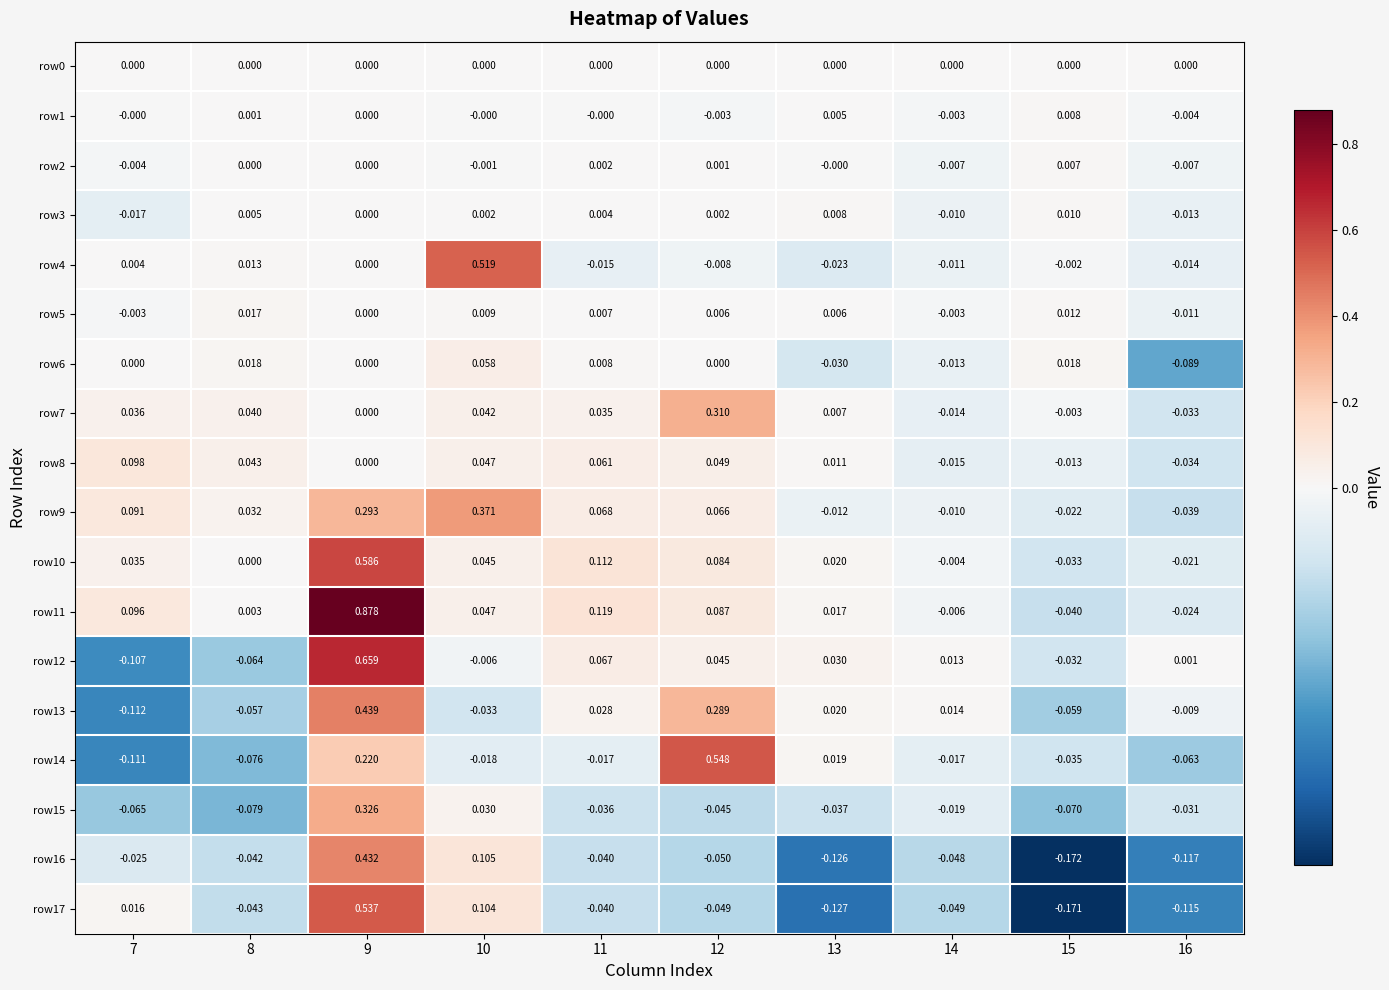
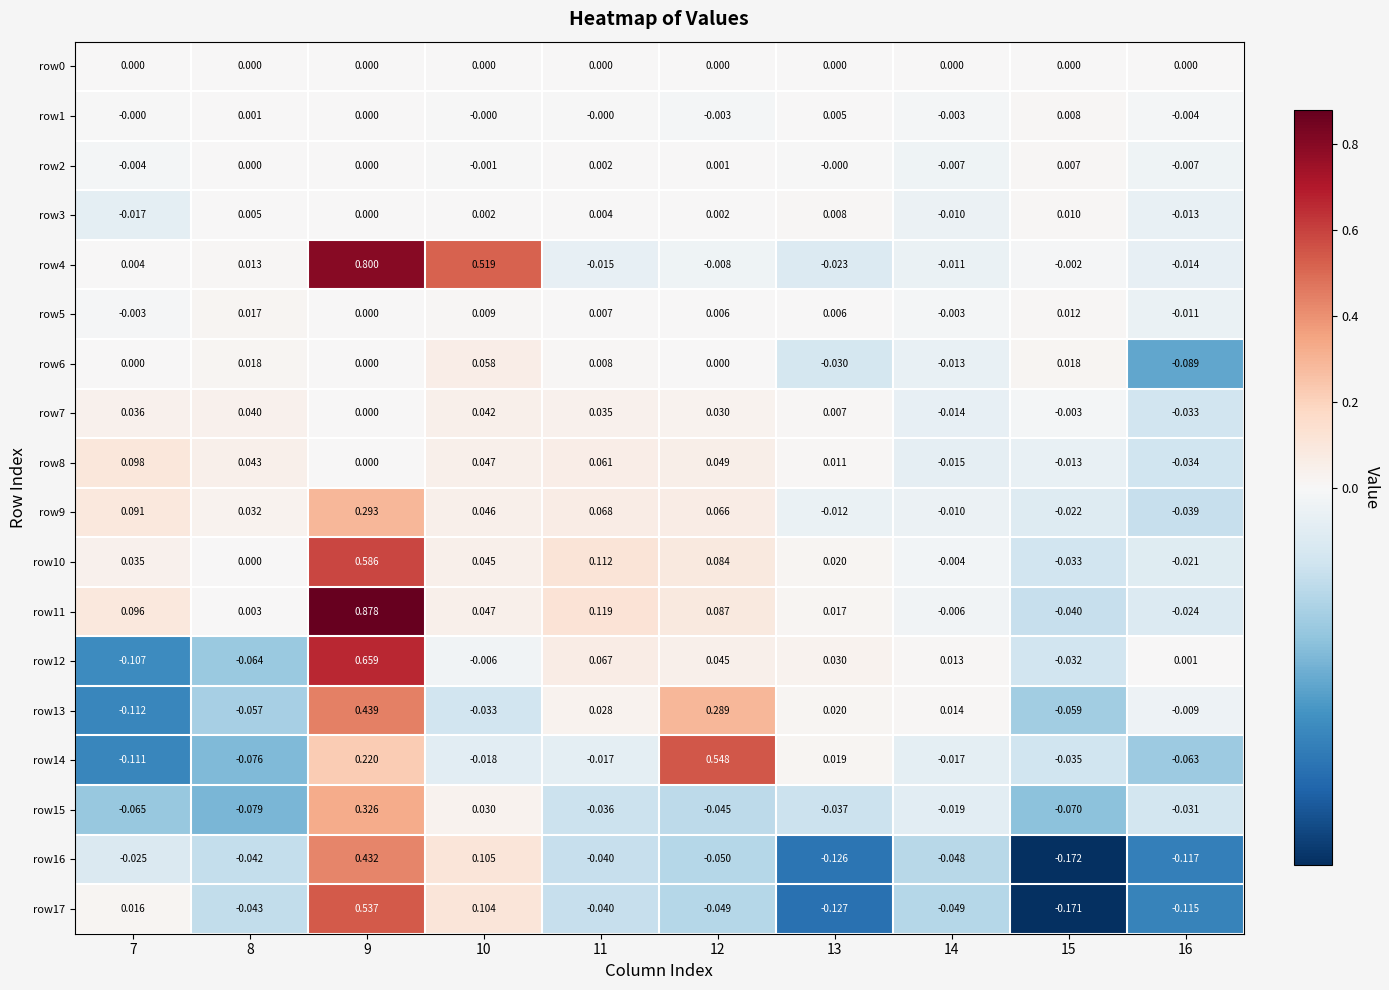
  {
    "row0": {
      "7": 0.000,
      "8": 0.000,
      "9": 0.000,
      "10": 0.000,
      "11": 0.000,
      "12": 0.000,
      "13": 0.000,
      "14": 0.000,
      "15": 0.000,
      "16": 0.000
    },
    "row1": {
      "7": -0.000,
      "8": 0.001,
      "9": 0.000,
      "10": -0.000,
      "11": -0.000,
      "12": -0.003,
      "13": 0.005,
      "14": -0.003,
      "15": 0.008,
      "16": -0.004
    },
    "row2": {
      "7": -0.004,
      "8": 0.000,
      "9": 0.000,
      "10": -0.001,
      "11": 0.002,
      "12": 0.001,
      "13": -0.000,
      "14": -0.007,
      "15": 0.007,
      "16": -0.007
    },
    "row3": {
      "7": -0.017,
      "8": 0.005,
      "9": 0.000,
      "10": 0.002,
      "11": 0.004,
      "12": 0.002,
      "13": 0.008,
      "14": -0.010,
      "15": 0.010,
      "16": -0.013
    },
    "row4": {
      "7": 0.004,
      "8": 0.013,
-     "9": 0.000,
+     "9": 0.800,
      "10": 0.519,
      "11": -0.015,
      "12": -0.008,
      "13": -0.023,
      "14": -0.011,
      "15": -0.002,
      "16": -0.014
    },
    "row5": {
      "7": -0.003,
      "8": 0.017,
      "9": 0.000,
      "10": 0.009,
      "11": 0.007,
      "12": 0.006,
      "13": 0.006,
      "14": -0.003,
      "15": 0.012,
      "16": -0.011
    },
    "row6": {
      "7": 0.000,
      "8": 0.018,
      "9": 0.000,
      "10": 0.058,
      "11": 0.008,
      "12": 0.000,
      "13": -0.030,
      "14": -0.013,
      "15": 0.018,
      "16": -0.089
    },
    "row7": {
      "7": 0.036,
      "8": 0.040,
      "9": 0.000,
      "10": 0.042,
      "11": 0.035,
-     "12": 0.310,
+     "12": 0.030,
      "13": 0.007,
      "14": -0.014,
      "15": -0.003,
      "16": -0.033
    },
    "row8": {
      "7": 0.098,
      "8": 0.043,
      "9": 0.000,
      "10": 0.047,
      "11": 0.061,
      "12": 0.049,
      "13": 0.011,
      "14": -0.015,
      "15": -0.013,
      "16": -0.034
    },
    "row9": {
      "7": 0.091,
      "8": 0.032,
      "9": 0.293,
-     "10": 0.371,
+     "10": 0.046,
      "11": 0.068,
      "12": 0.066,
      "13": -0.012,
      "14": -0.010,
      "15": -0.022,
      "16": -0.039
    },
    "row10": {
      "7": 0.035,
      "8": 0.000,
      "9": 0.586,
      "10": 0.045,
      "11": 0.112,
      "12": 0.084,
      "13": 0.020,
      "14": -0.004,
      "15": -0.033,
      "16": -0.021
    },
    "row11": {
      "7": 0.096,
      "8": 0.003,
      "9": 0.878,
      "10": 0.047,
      "11": 0.119,
      "12": 0.087,
      "13": 0.017,
      "14": -0.006,
      "15": -0.040,
      "16": -0.024
    },
    "row12": {
      "7": -0.107,
      "8": -0.064,
      "9": 0.659,
      "10": -0.006,
      "11": 0.067,
      "12": 0.045,
      "13": 0.030,
      "14": 0.013,
      "15": -0.032,
      "16": 0.001
    },
    "row13": {
      "7": -0.112,
      "8": -0.057,
      "9": 0.439,
      "10": -0.033,
      "11": 0.028,
      "12": 0.289,
      "13": 0.020,
      "14": 0.014,
      "15": -0.059,
      "16": -0.009
    },
    "row14": {
      "7": -0.111,
      "8": -0.076,
      "9": 0.220,
      "10": -0.018,
      "11": -0.017,
      "12": 0.548,
      "13": 0.019,
      "14": -0.017,
      "15": -0.035,
      "16": -0.063
    },
    "row15": {
      "7": -0.065,
      "8": -0.079,
      "9": 0.326,
      "10": 0.030,
      "11": -0.036,
      "12": -0.045,
      "13": -0.037,
      "14": -0.019,
      "15": -0.070,
      "16": -0.031
    },
    "row16": {
      "7": -0.025,
      "8": -0.042,
      "9": 0.432,
      "10": 0.105,
      "11": -0.040,
      "12": -0.050,
      "13": -0.126,
      "14": -0.048,
      "15": -0.172,
      "16": -0.117
    },
    "row17": {
      "7": 0.016,
      "8": -0.043,
      "9": 0.537,
      "10": 0.104,
      "11": -0.040,
      "12": -0.049,
      "13": -0.127,
      "14": -0.049,
      "15": -0.171,
      "16": -0.115
    }
  }
